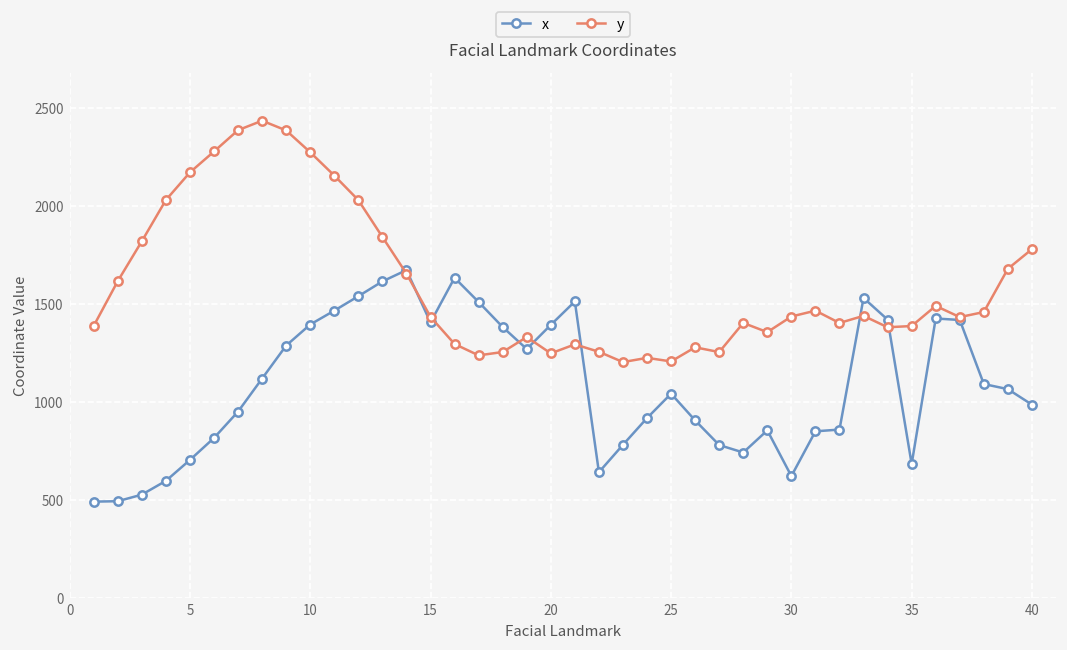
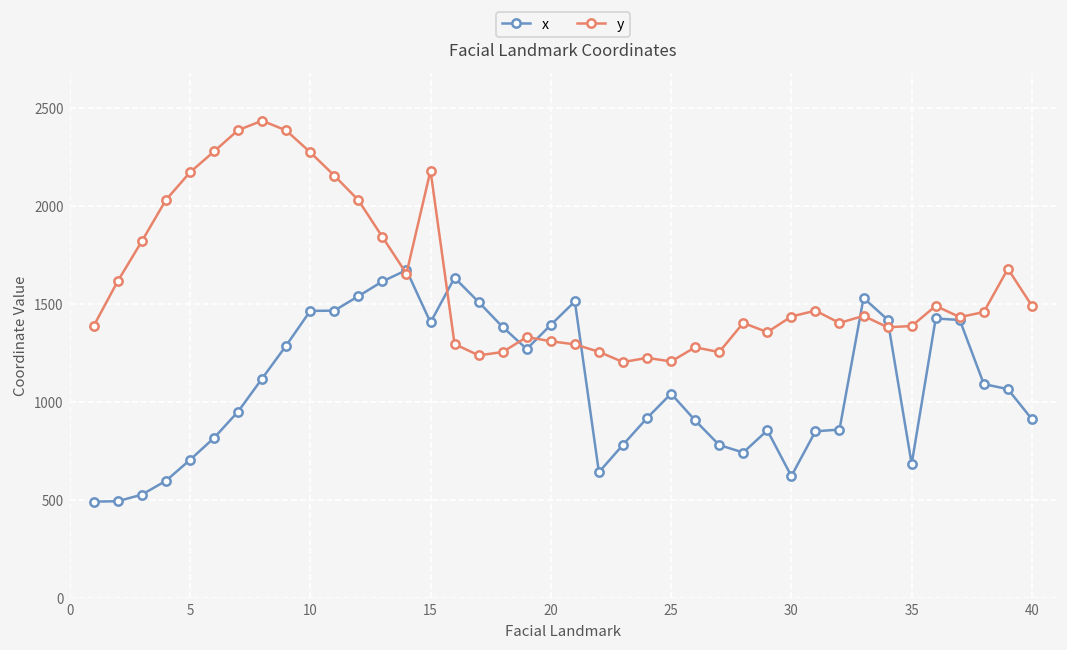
  {
    "x": {
      "5": 700,
-     "10": 1400,
+     "10": 1460,
      "15": 1410,
      "20": 1390,
      "25": 1040,
      "30": 620,
      "35": 680,
-     "40": 990
+     "40": 910
    },
    "y": {
      "5": 2170,
      "10": 2270,
-     "15": 1430,
-     "20": 1250,
+     "15": 2180,
+     "20": 1310,
      "25": 1210,
      "30": 1440,
      "35": 1390,
-     "40": 1780
+     "40": 1490
    }
  }
